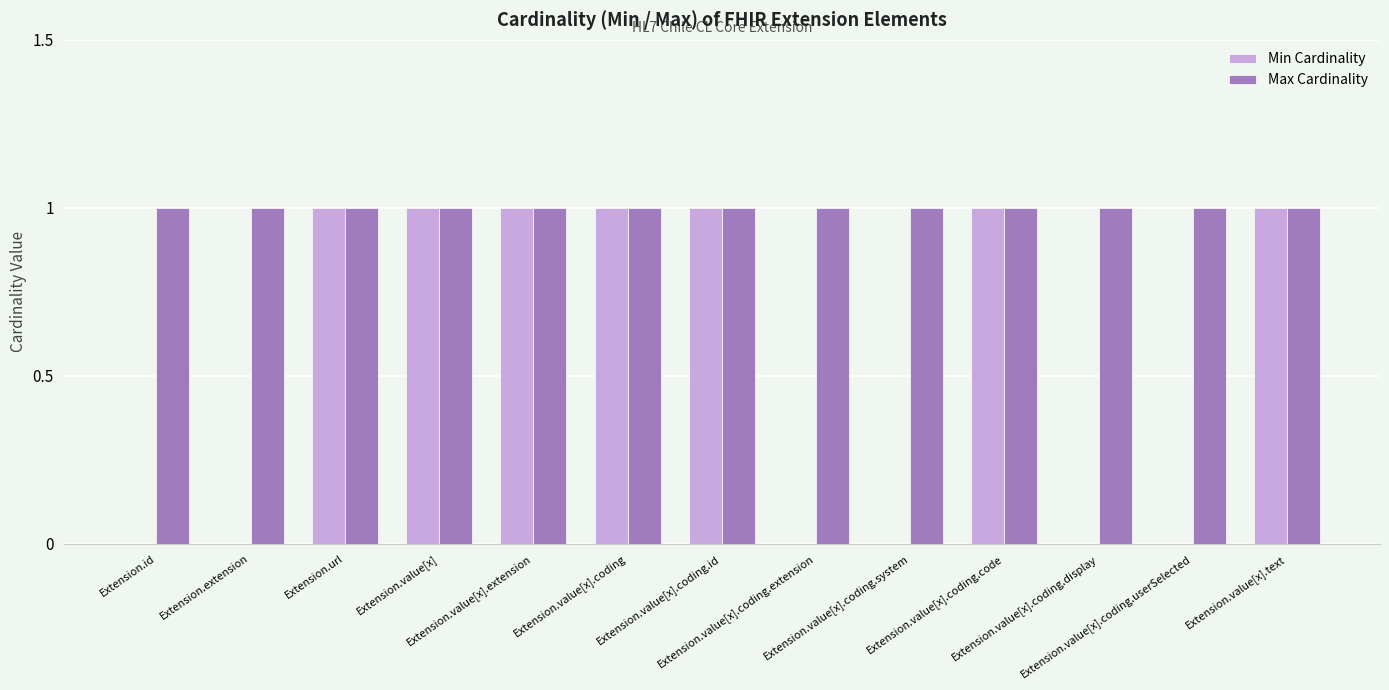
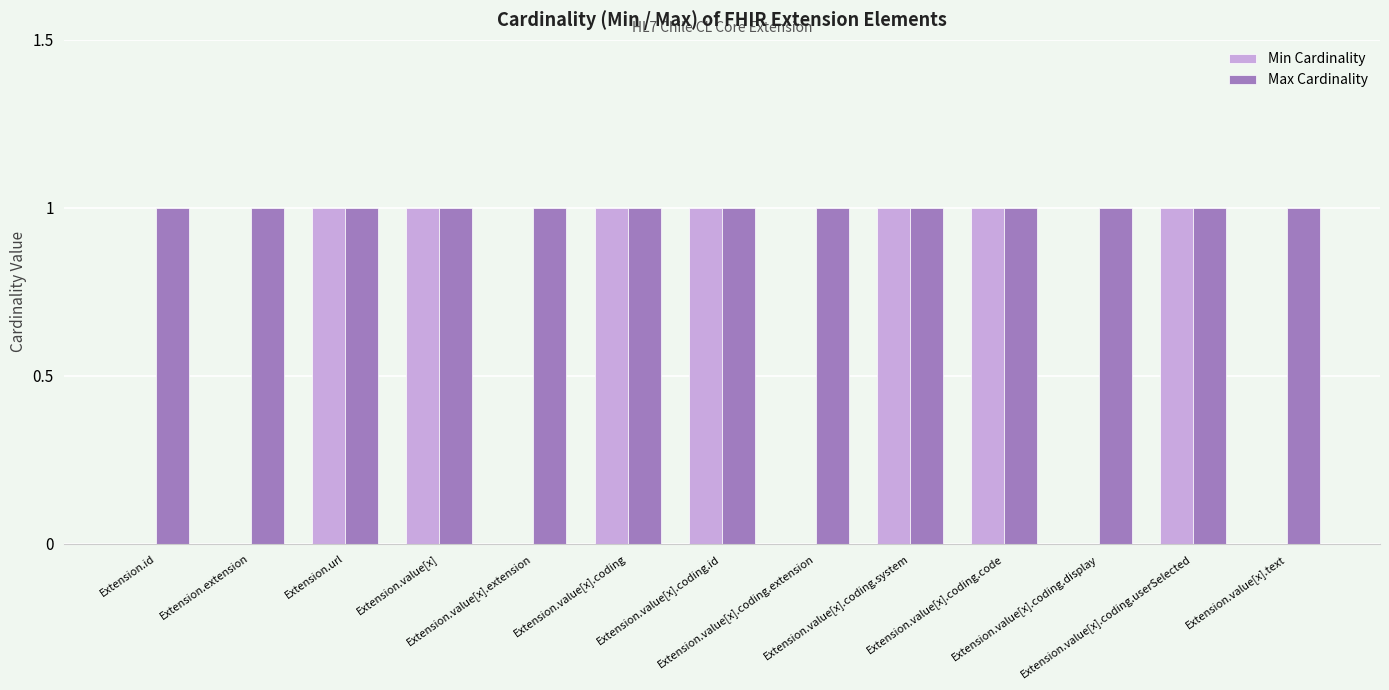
  {
    "Min Cardinality": {
      "Extension.id": 0,
      "Extension.extension": 0,
      "Extension.url": 1,
      "Extension.value[x]": 1,
-     "Extension.value[x].extension": 1,
+     "Extension.value[x].extension": 0,
      "Extension.value[x].coding": 1,
      "Extension.value[x].coding.id": 1,
      "Extension.value[x].coding.extension": 0,
-     "Extension.value[x].coding.system": 0,
+     "Extension.value[x].coding.system": 1,
      "Extension.value[x].coding.code": 1,
      "Extension.value[x].coding.display": 0,
-     "Extension.value[x].coding.userSelected": 0,
-     "Extension.value[x].text": 1
+     "Extension.value[x].coding.userSelected": 1,
+     "Extension.value[x].text": 0
    },
    "Max Cardinality": {
      "Extension.id": 1,
      "Extension.extension": 1,
      "Extension.url": 1,
      "Extension.value[x]": 1,
      "Extension.value[x].extension": 1,
      "Extension.value[x].coding": 1,
      "Extension.value[x].coding.id": 1,
      "Extension.value[x].coding.extension": 1,
      "Extension.value[x].coding.system": 1,
      "Extension.value[x].coding.code": 1,
      "Extension.value[x].coding.display": 1,
      "Extension.value[x].coding.userSelected": 1,
      "Extension.value[x].text": 1
    }
  }
